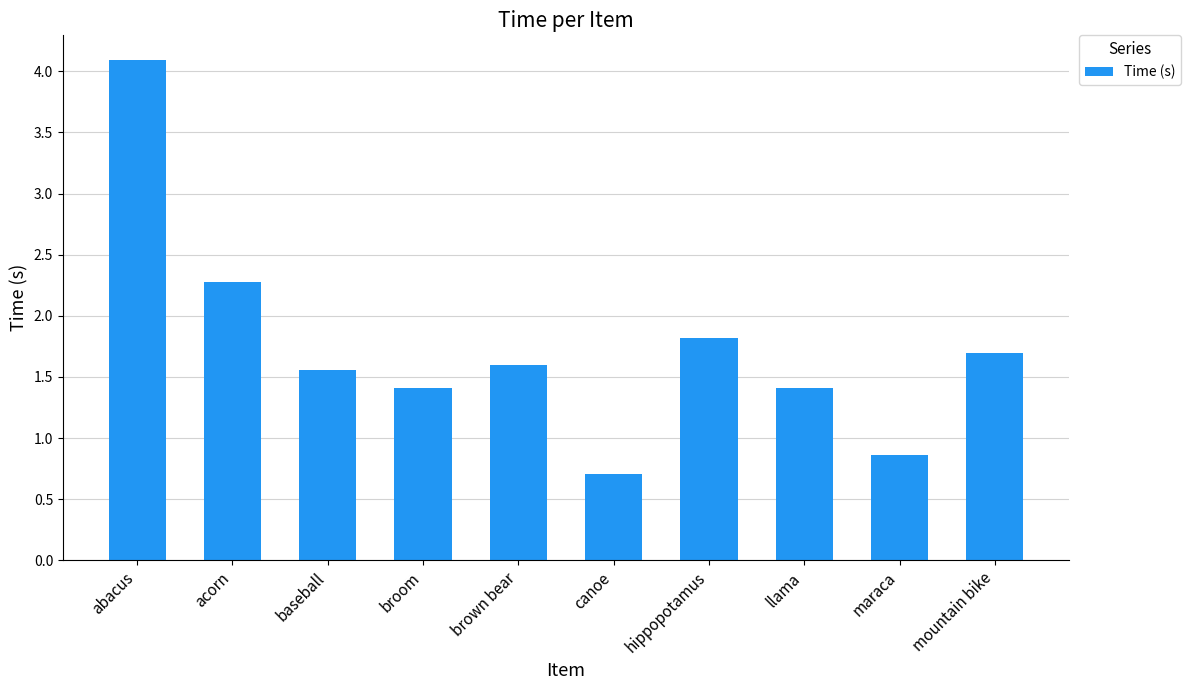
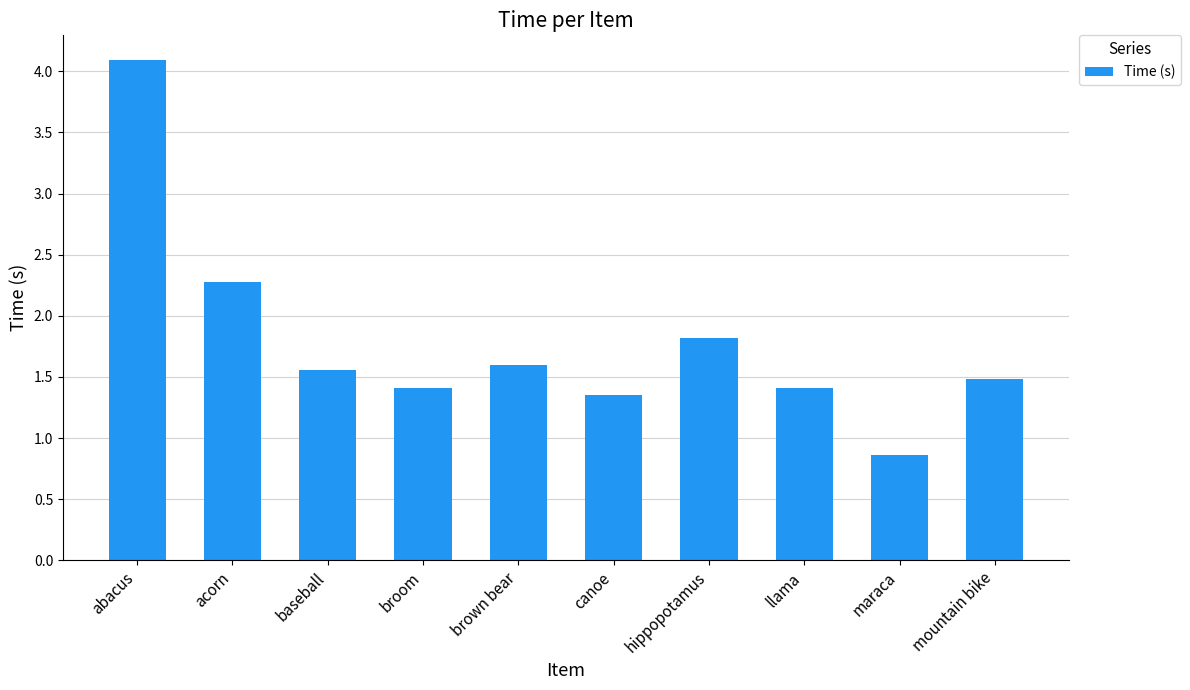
  {
    "abacus": 4.09,
    "acorn": 2.28,
    "baseball": 1.56,
    "broom": 1.41,
    "brown bear": 1.60,
-   "canoe": 0.71,
+   "canoe": 1.35,
    "hippopotamus": 1.82,
    "llama": 1.41,
    "maraca": 0.86,
-   "mountain bike": 1.70
+   "mountain bike": 1.48
  }
